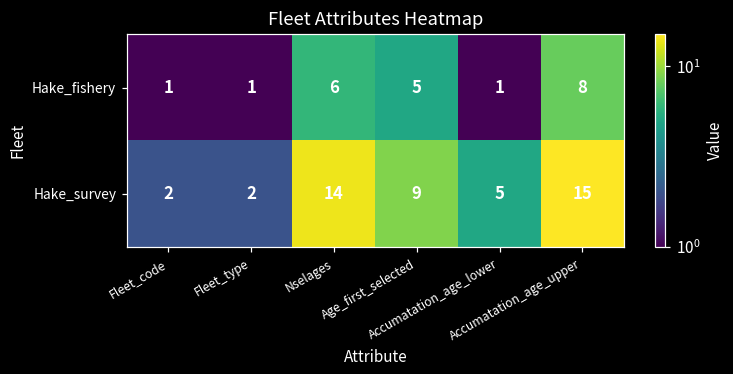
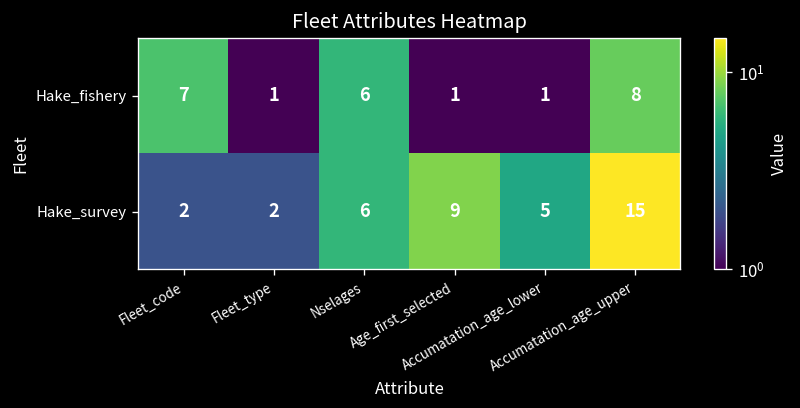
  {
    "Hake_fishery": {
-     "Fleet_code": 1,
+     "Fleet_code": 7,
      "Fleet_type": 1,
      "Nselages": 6,
-     "Age_first_selected": 5,
+     "Age_first_selected": 1,
      "Accumatation_age_lower": 1,
      "Accumatation_age_upper": 8
    },
    "Hake_survey": {
      "Fleet_code": 2,
      "Fleet_type": 2,
-     "Nselages": 14,
+     "Nselages": 6,
      "Age_first_selected": 9,
      "Accumatation_age_lower": 5,
      "Accumatation_age_upper": 15
    }
  }
